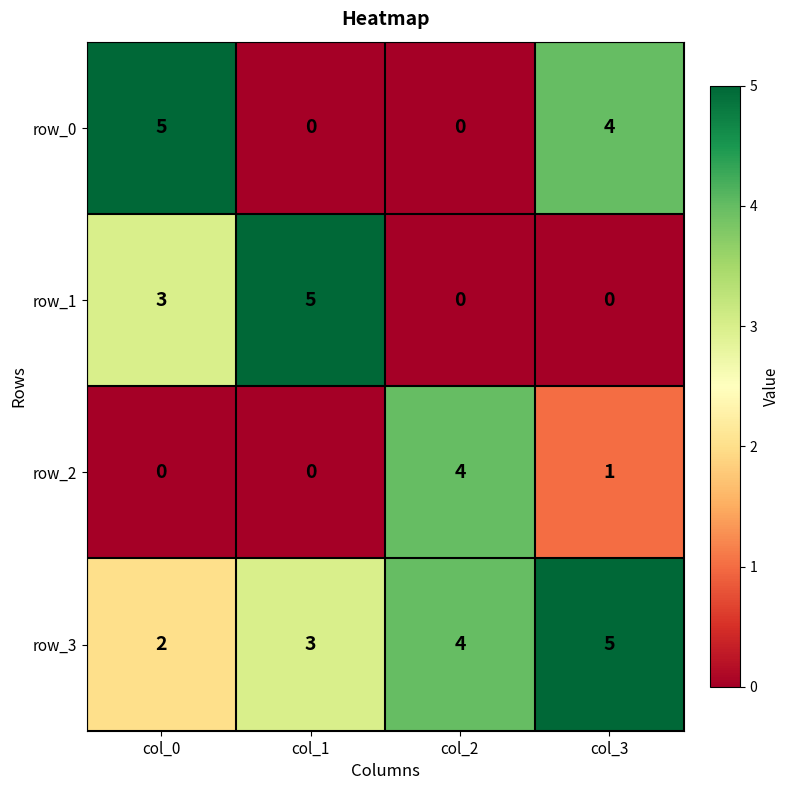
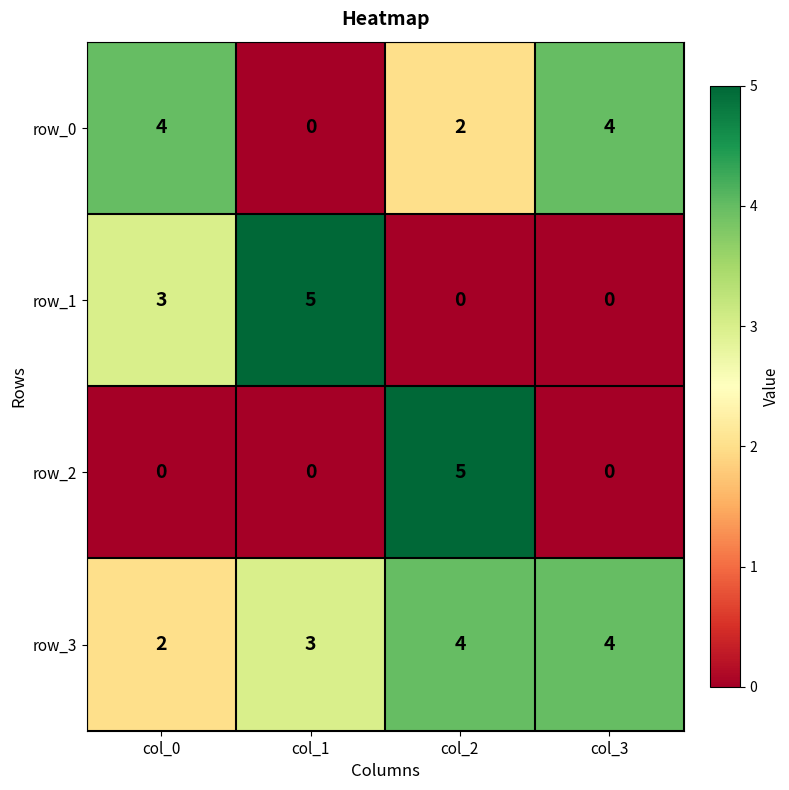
  {
    "row_0": {
-     "col_0": 5,
+     "col_0": 4,
      "col_1": 0,
-     "col_2": 0,
+     "col_2": 2,
      "col_3": 4
    },
    "row_1": {
      "col_0": 3,
      "col_1": 5,
      "col_2": 0,
      "col_3": 0
    },
    "row_2": {
      "col_0": 0,
      "col_1": 0,
-     "col_2": 4,
-     "col_3": 1
+     "col_2": 5,
+     "col_3": 0
    },
    "row_3": {
      "col_0": 2,
      "col_1": 3,
      "col_2": 4,
-     "col_3": 5
+     "col_3": 4
    }
  }
